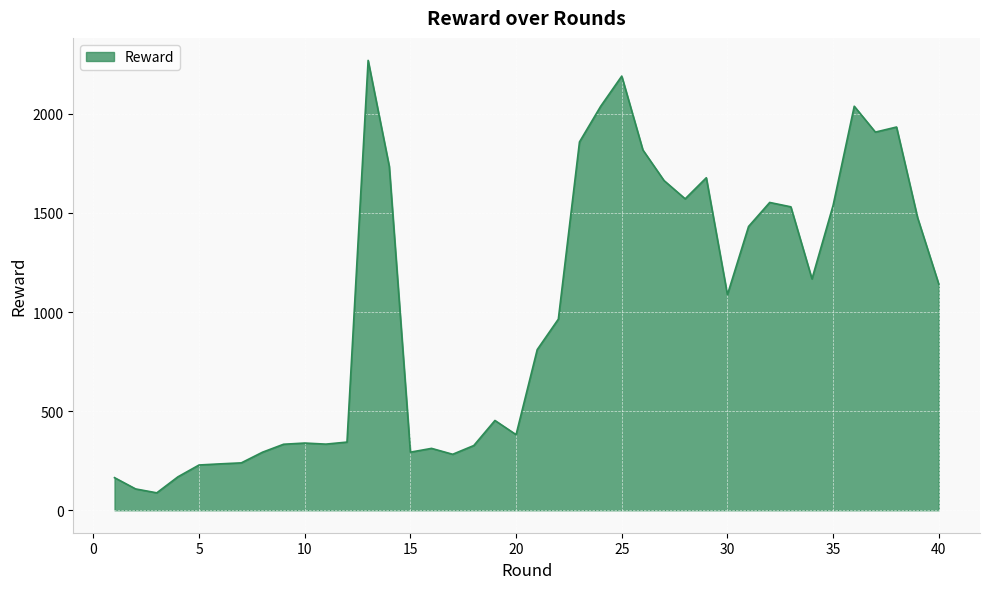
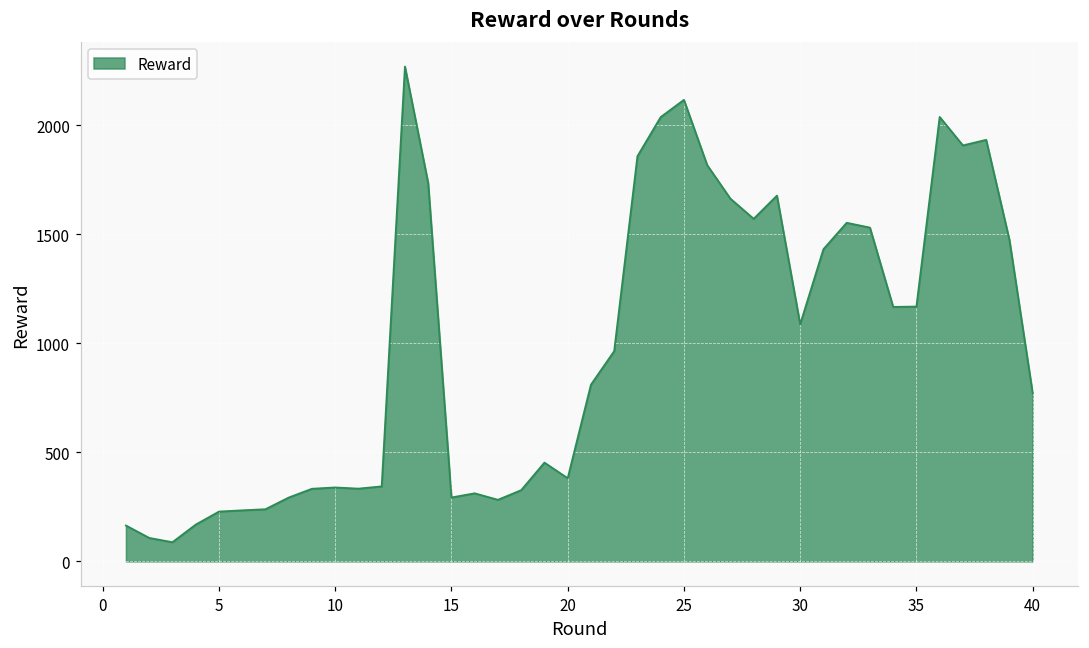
  {
    "5": 230,
    "10": 340,
    "15": 290,
    "20": 380,
-   "25": 2190,
+   "25": 2120,
    "30": 1090,
-   "35": 1540,
-   "40": 1140
+   "35": 1170,
+   "40": 770
  }
